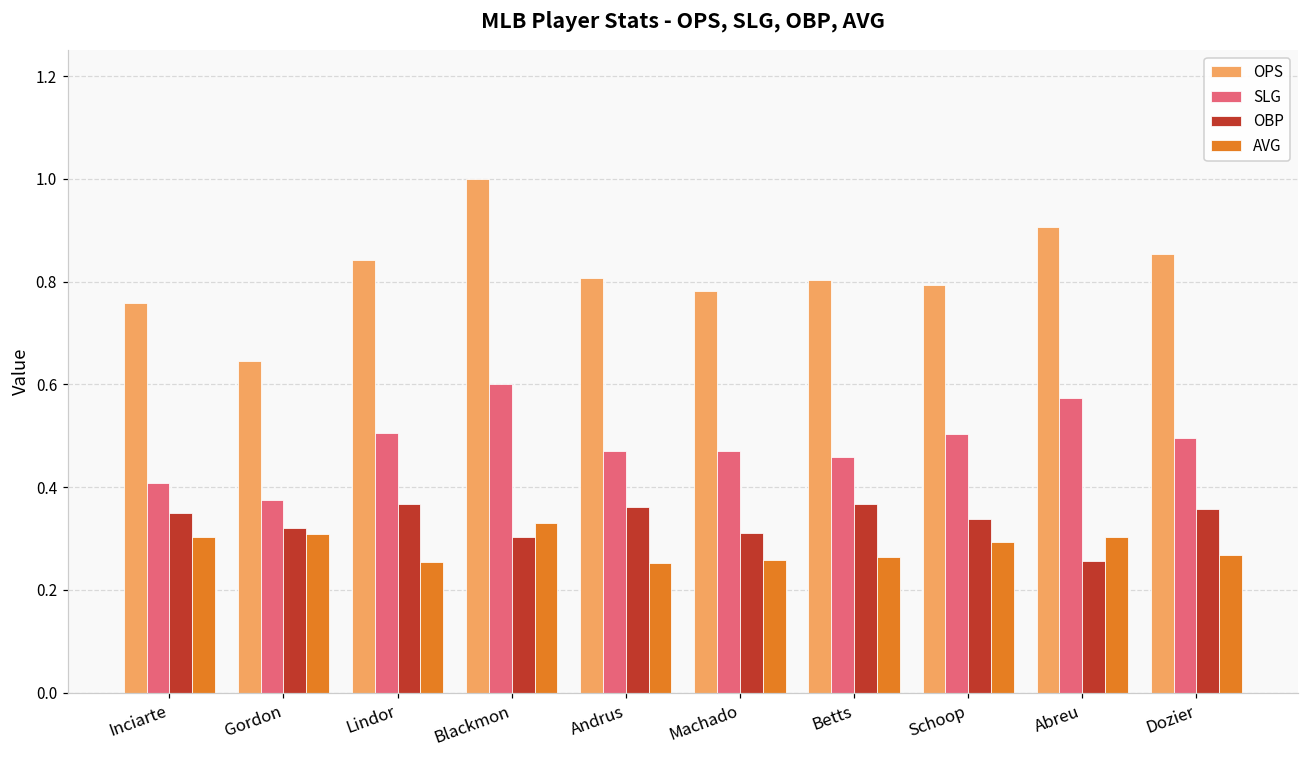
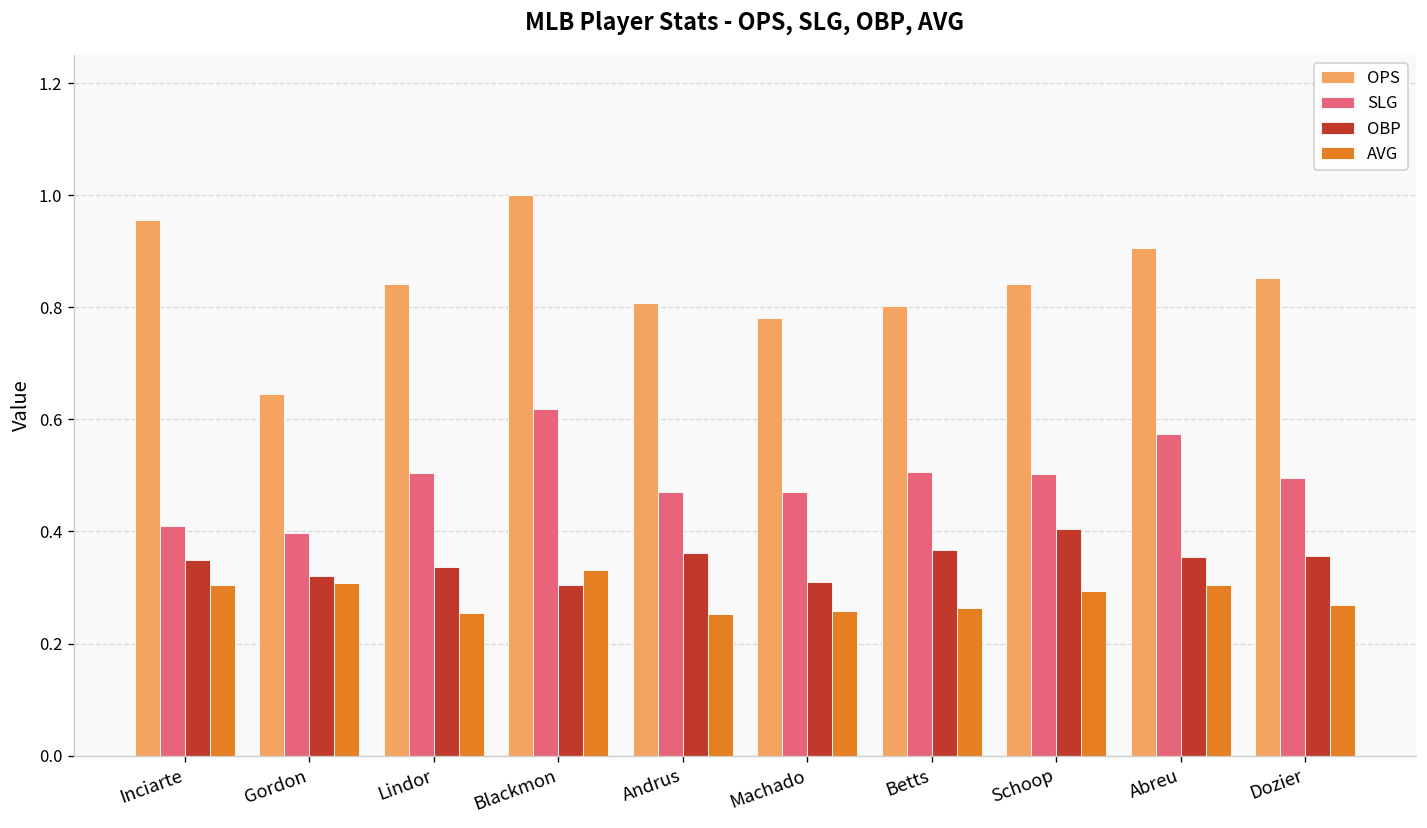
  {
    "OPS": {
-     "Inciarte": 0.76,
+     "Inciarte": 0.96,
      "Gordon": 0.65,
      "Lindor": 0.84,
      "Blackmon": 1.00,
      "Andrus": 0.81,
      "Machado": 0.78,
      "Betts": 0.80,
-     "Schoop": 0.79,
+     "Schoop": 0.84,
      "Abreu": 0.91,
      "Dozier": 0.85
    },
    "SLG": {
      "Inciarte": 0.41,
-     "Gordon": 0.38,
+     "Gordon": 0.40,
      "Lindor": 0.51,
-     "Blackmon": 0.60,
+     "Blackmon": 0.62,
      "Andrus": 0.47,
      "Machado": 0.47,
-     "Betts": 0.46,
+     "Betts": 0.51,
      "Schoop": 0.50,
      "Abreu": 0.57,
      "Dozier": 0.50
    },
    "OBP": {
      "Inciarte": 0.35,
      "Gordon": 0.32,
-     "Lindor": 0.37,
+     "Lindor": 0.34,
      "Blackmon": 0.30,
      "Andrus": 0.36,
      "Machado": 0.31,
      "Betts": 0.37,
-     "Schoop": 0.34,
-     "Abreu": 0.26,
+     "Schoop": 0.40,
+     "Abreu": 0.35,
      "Dozier": 0.36
    },
    "AVG": {
      "Inciarte": 0.30,
      "Gordon": 0.31,
      "Lindor": 0.26,
      "Blackmon": 0.33,
      "Andrus": 0.25,
      "Machado": 0.26,
      "Betts": 0.26,
      "Schoop": 0.29,
      "Abreu": 0.30,
      "Dozier": 0.27
    }
  }
